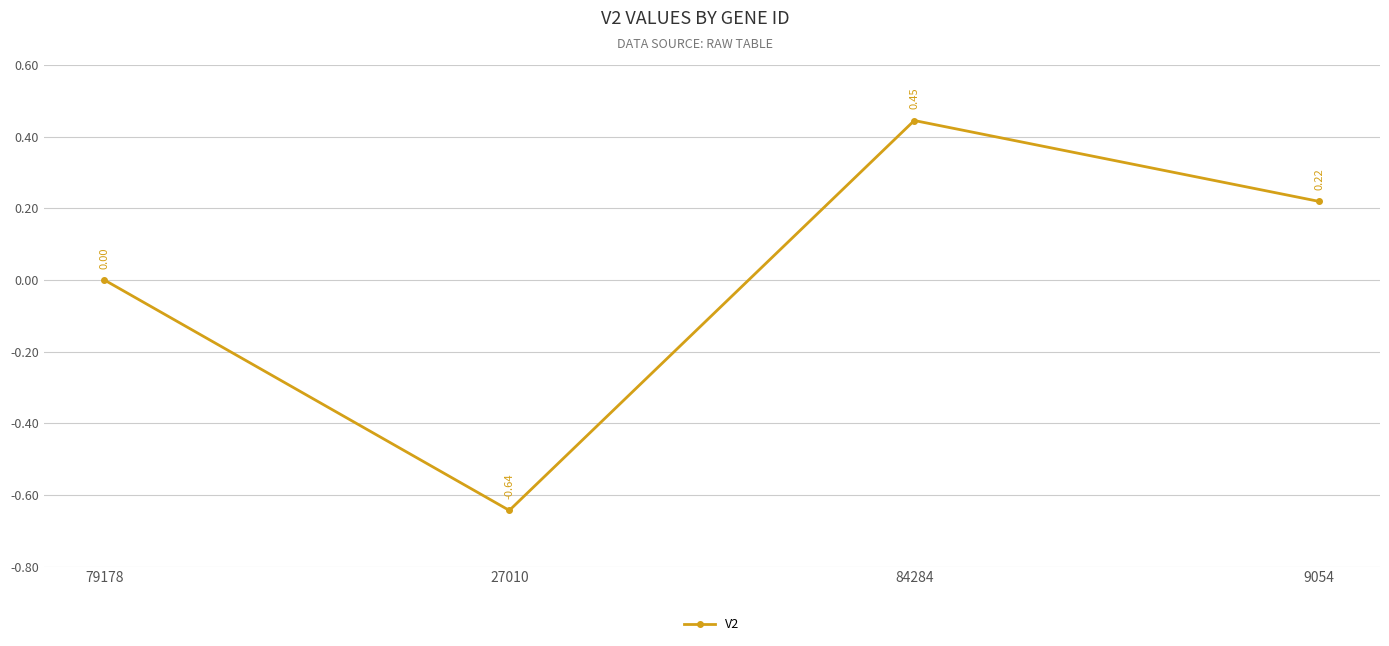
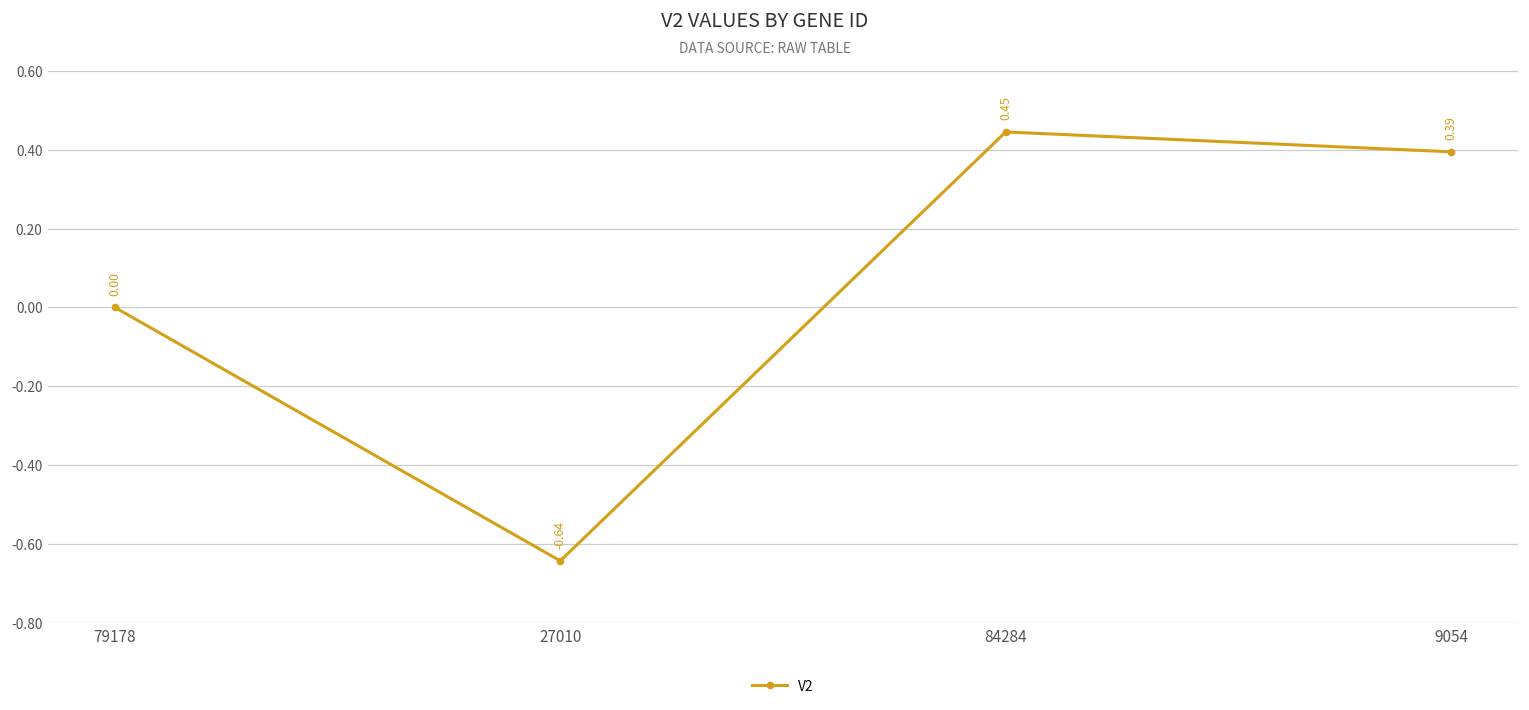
  {
    "79178": 0.00,
    "27010": -0.64,
    "84284": 0.45,
-   "9054": 0.22
+   "9054": 0.39
  }
